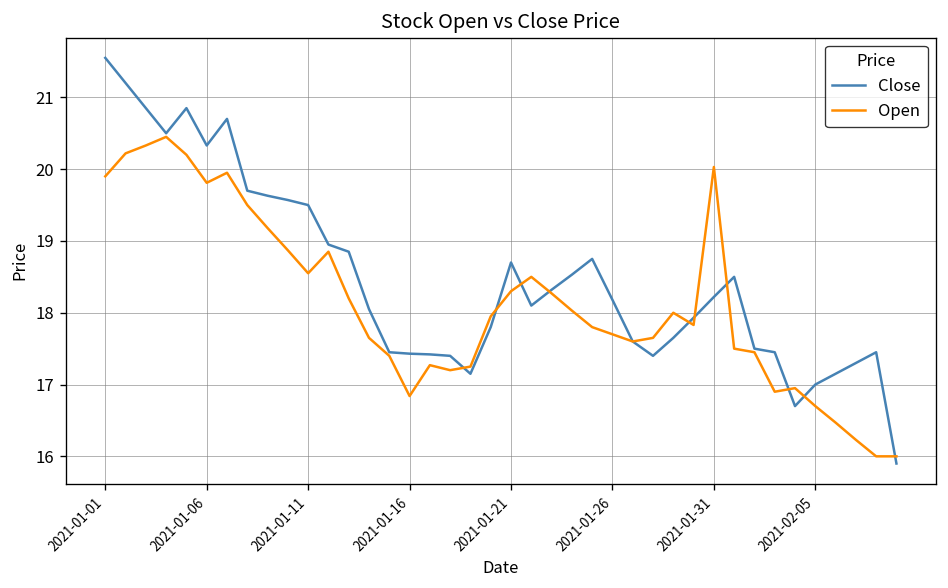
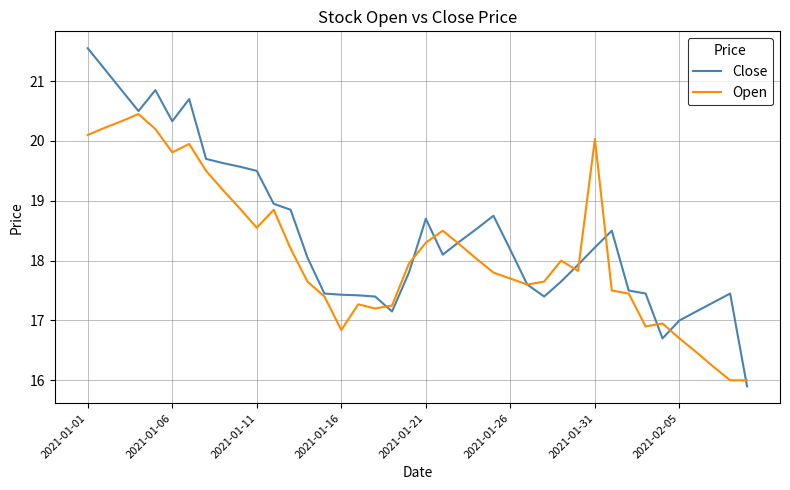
  {
    "Close": {
      "2021-01-01": 21.6,
      "2021-01-06": 20.3,
      "2021-01-11": 19.5,
      "2021-01-16": 17.4,
      "2021-01-21": 18.7,
      "2021-01-26": 18.2,
      "2021-01-31": 18.2,
      "2021-02-05": 17.0
    },
    "Open": {
-     "2021-01-01": 19.9,
+     "2021-01-01": 20.1,
      "2021-01-06": 19.8,
      "2021-01-11": 18.6,
      "2021-01-16": 16.8,
      "2021-01-21": 18.3,
      "2021-01-26": 17.7,
      "2021-01-31": 20.0,
      "2021-02-05": 16.7
    }
  }
